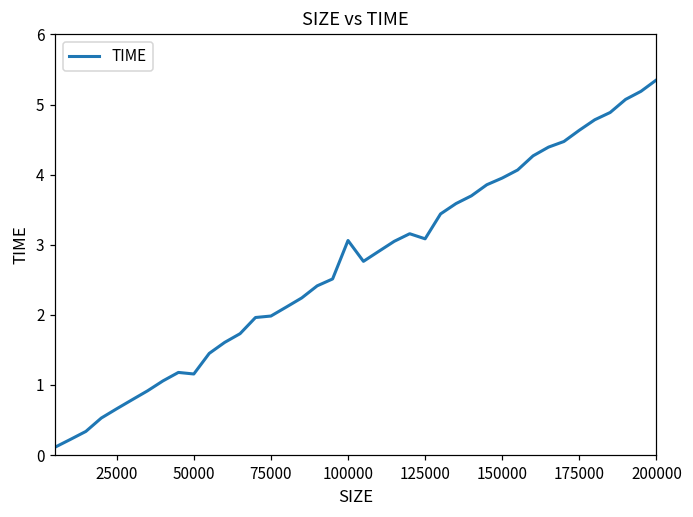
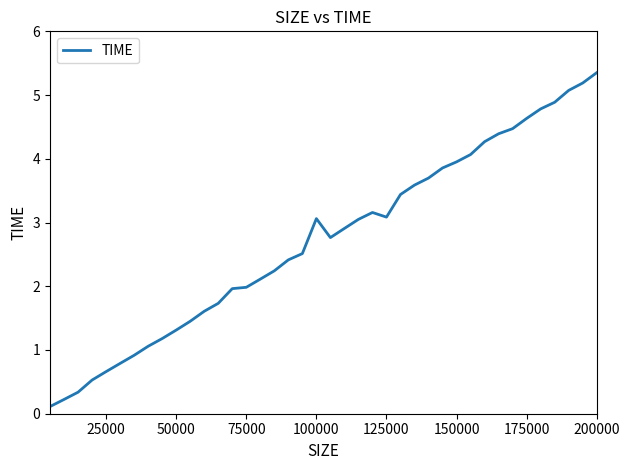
  {
    "25000": 0.7,
-   "50000": 1.2,
+   "50000": 1.3,
    "75000": 2.0,
    "100000": 3.1,
    "125000": 3.1,
    "150000": 4.0,
    "175000": 4.6,
    "200000": 5.4
  }
